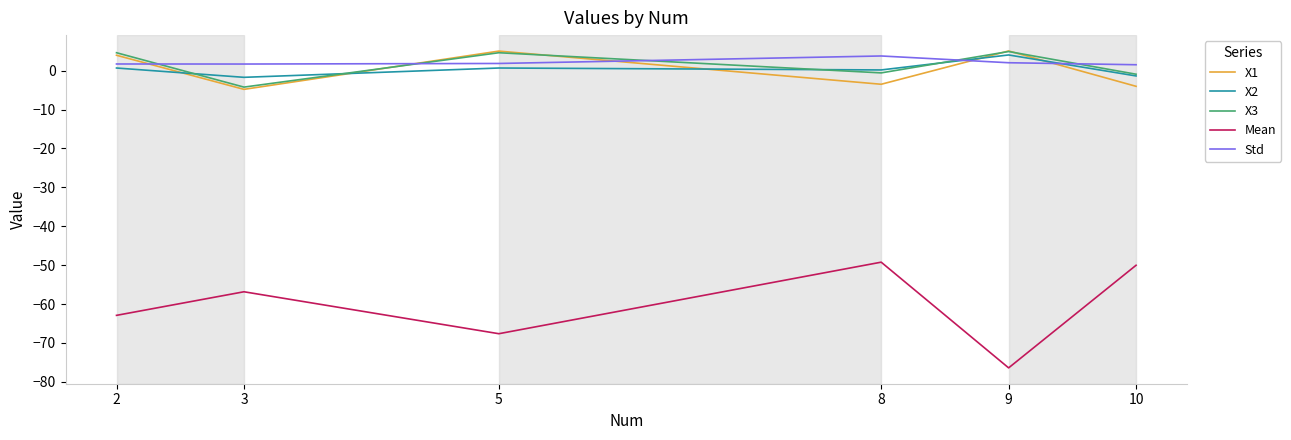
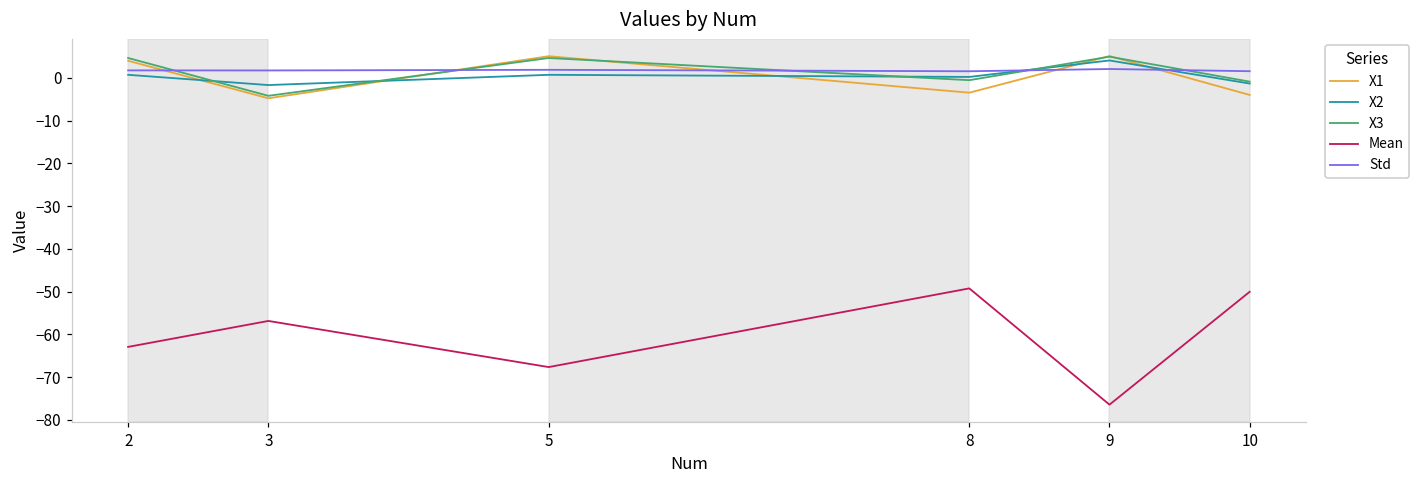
  {
    "X1": {
      "2": 4,
      "8": -3,
      "10": -4
    },
    "X2": {
      "2": 1,
      "3": -2,
      "5": 1,
      "8": 0,
      "9": 4
    },
    "X3": {
      "2": 5,
      "8": -1
    },
    "Mean": {
      "2": -63,
      "3": -57,
      "5": -68,
      "8": -49,
      "9": -76,
      "10": -50
    },
    "Std": {
      "2": 2,
      "3": 2,
      "5": 2,
-     "8": 4,
+     "8": 2,
      "9": 2,
      "10": 2
    }
  }
